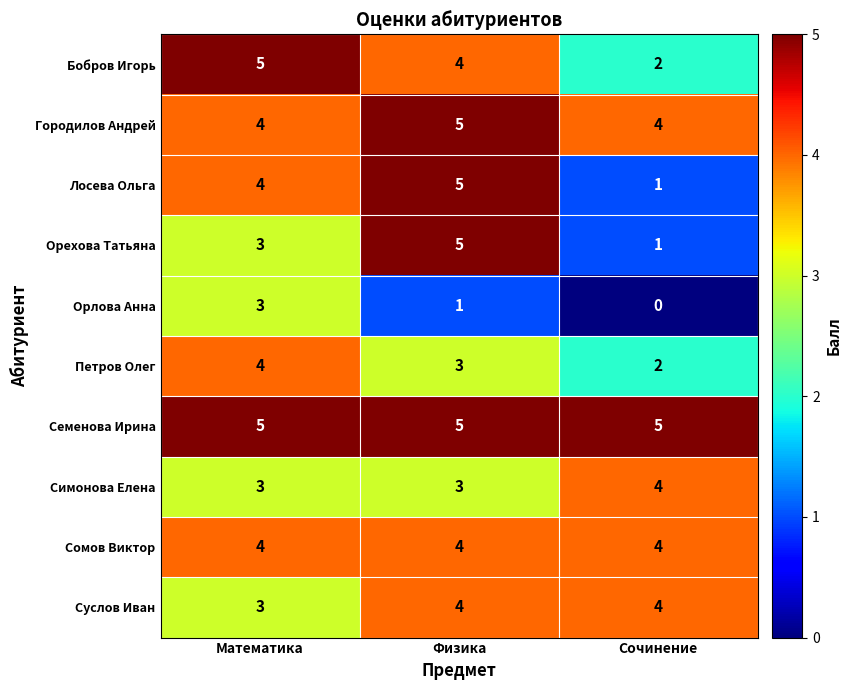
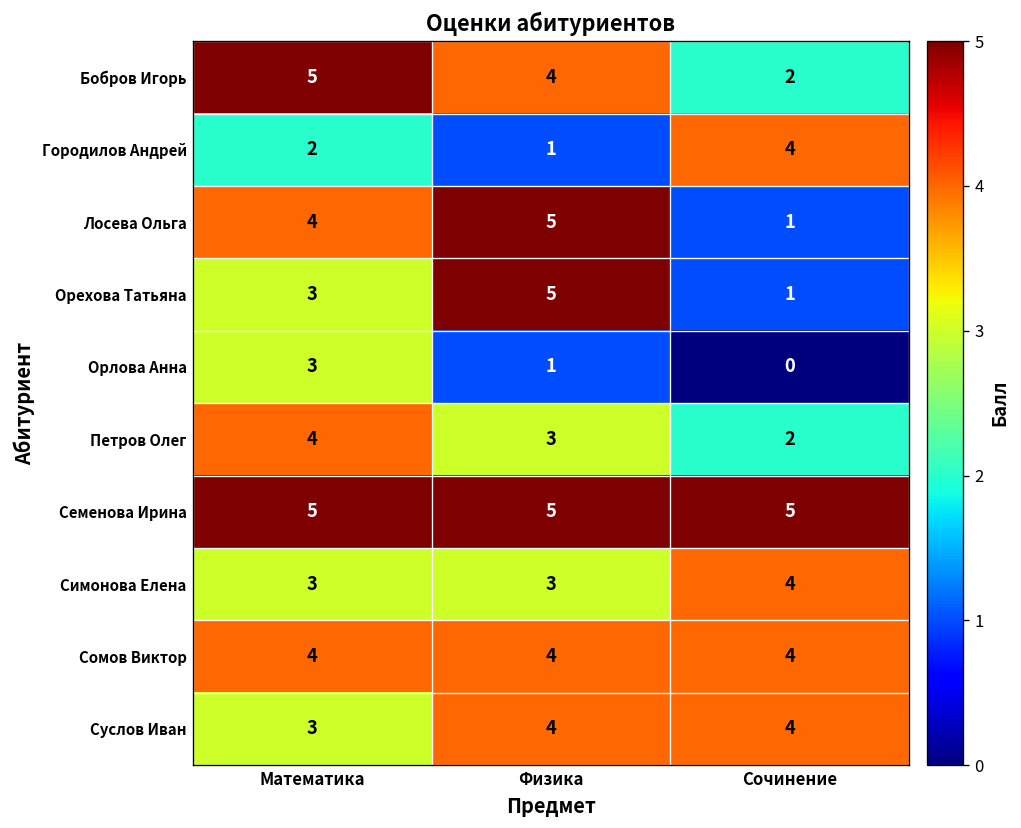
  {
    "Бобров Игорь": {
      "Математика": 5,
      "Физика": 4,
      "Сочинение": 2
    },
    "Городилов Андрей": {
-     "Математика": 4,
-     "Физика": 5,
+     "Математика": 2,
+     "Физика": 1,
      "Сочинение": 4
    },
    "Лосева Ольга": {
      "Математика": 4,
      "Физика": 5,
      "Сочинение": 1
    },
    "Орехова Татьяна": {
      "Математика": 3,
      "Физика": 5,
      "Сочинение": 1
    },
    "Орлова Анна": {
      "Математика": 3,
      "Физика": 1,
      "Сочинение": 0
    },
    "Петров Олег": {
      "Математика": 4,
      "Физика": 3,
      "Сочинение": 2
    },
    "Семенова Ирина": {
      "Математика": 5,
      "Физика": 5,
      "Сочинение": 5
    },
    "Симонова Елена": {
      "Математика": 3,
      "Физика": 3,
      "Сочинение": 4
    },
    "Сомов Виктор": {
      "Математика": 4,
      "Физика": 4,
      "Сочинение": 4
    },
    "Суслов Иван": {
      "Математика": 3,
      "Физика": 4,
      "Сочинение": 4
    }
  }
